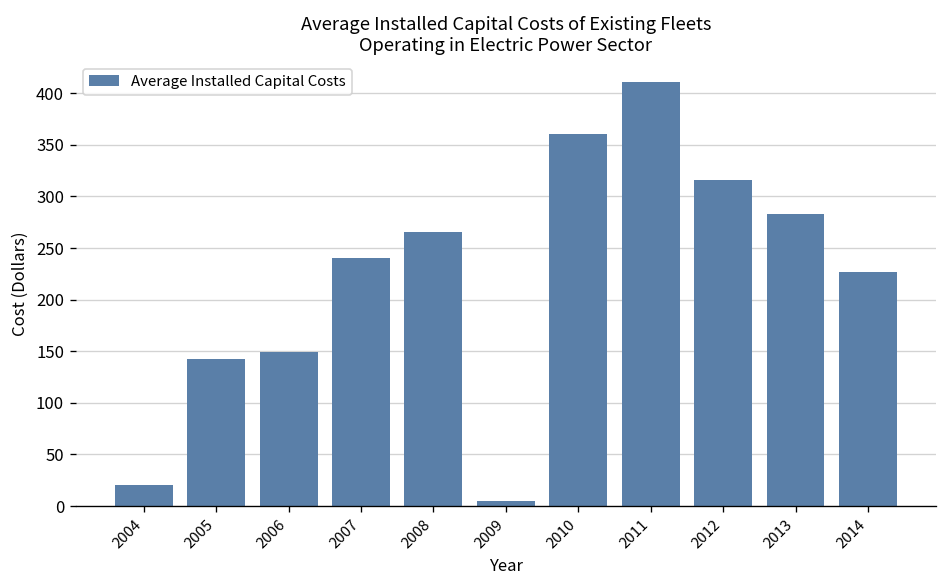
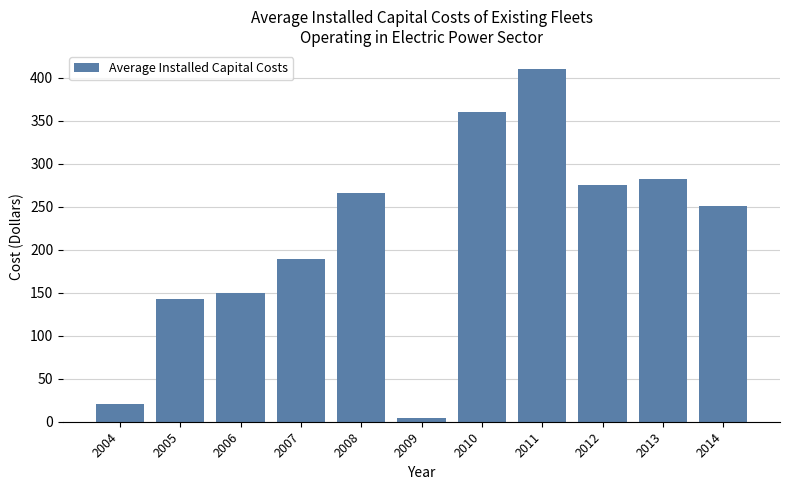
  {
    "2004": 20,
    "2005": 140,
    "2006": 150,
-   "2007": 240,
+   "2007": 190,
    "2008": 270,
    "2009": 0,
    "2010": 360,
    "2011": 410,
-   "2012": 320,
+   "2012": 280,
    "2013": 280,
-   "2014": 230
+   "2014": 250
  }
